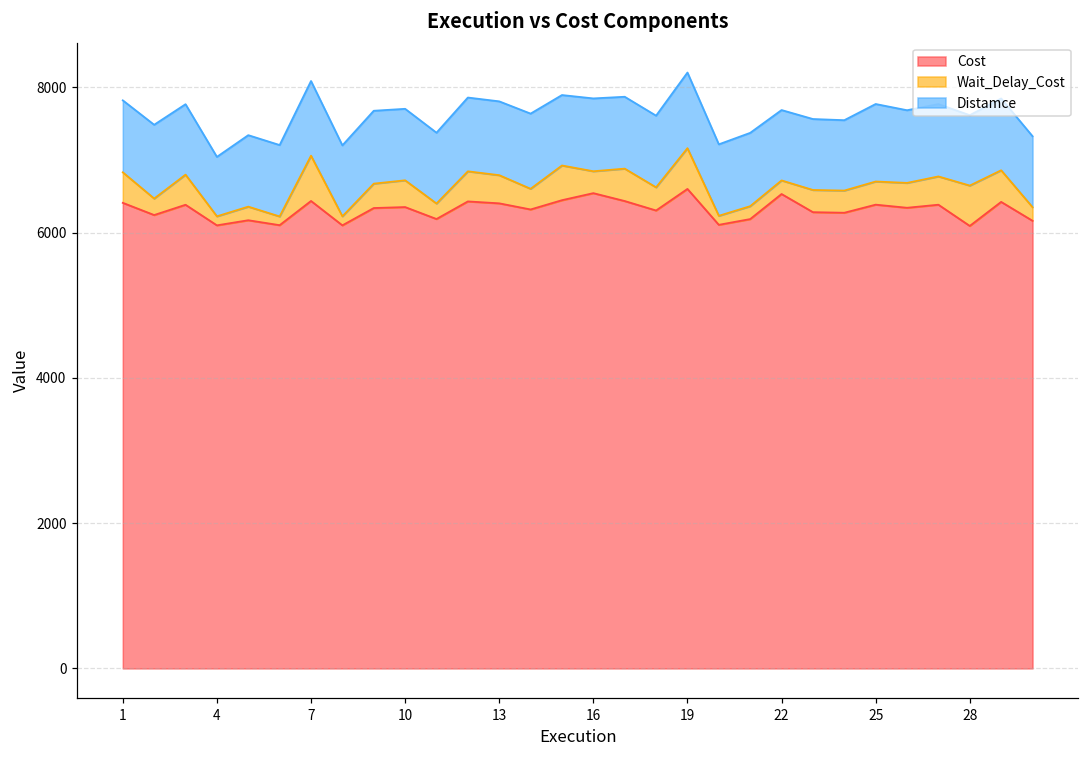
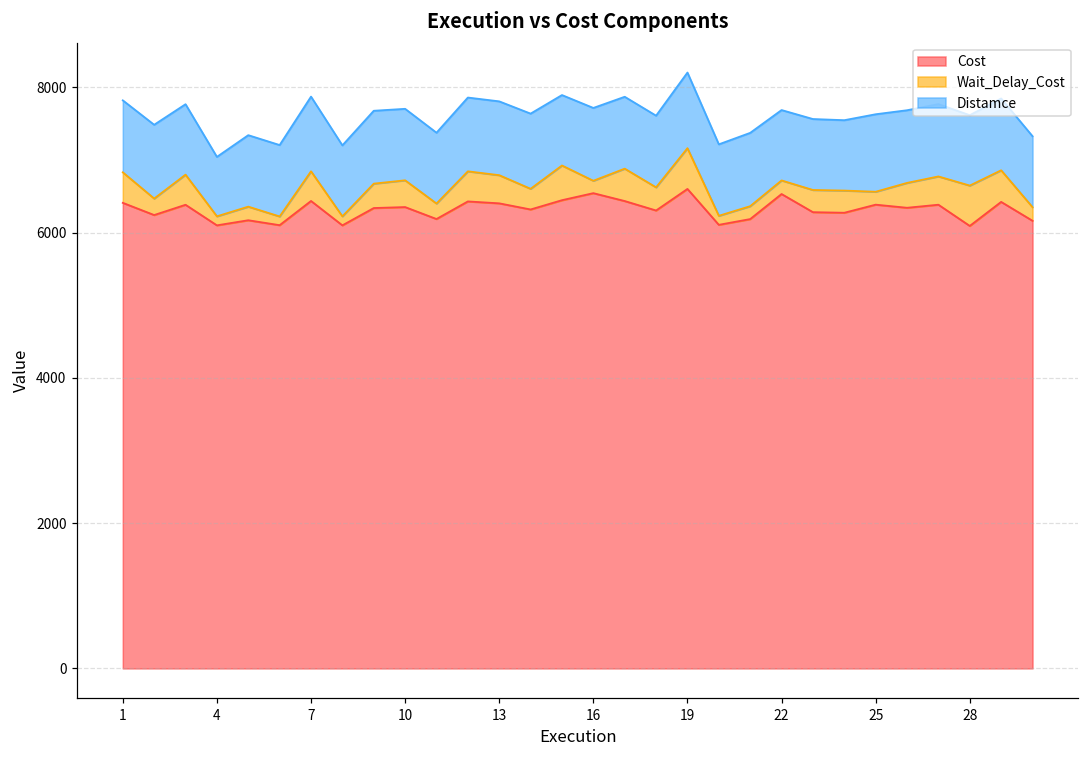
  {
    "Cost": {
      "1": 6400,
      "4": 6100,
      "7": 6400,
      "10": 6400,
      "13": 6400,
      "16": 6500,
      "19": 6600,
      "22": 6500,
      "25": 6400,
      "28": 6100
    },
    "Wait_Delay_Cost": {
      "1": 400,
      "4": 100,
-     "7": 600,
+     "7": 400,
      "10": 400,
      "13": 400,
-     "16": 300,
+     "16": 200,
      "19": 600,
      "22": 200,
-     "25": 300,
+     "25": 200,
      "28": 600
    },
    "Distamce": {
      "1": 1000,
      "4": 800,
      "7": 1000,
      "10": 1000,
      "13": 1000,
      "16": 1000,
      "19": 1000,
      "22": 1000,
      "25": 1100
    }
  }
